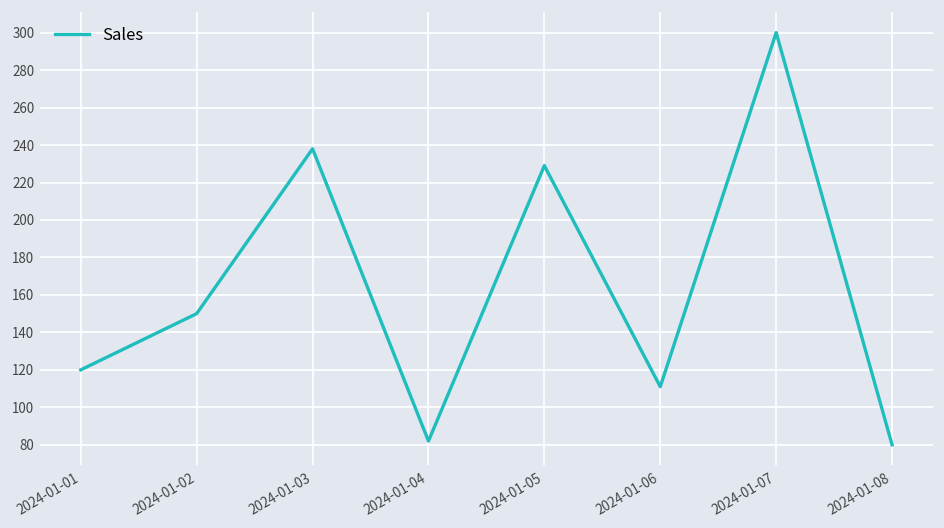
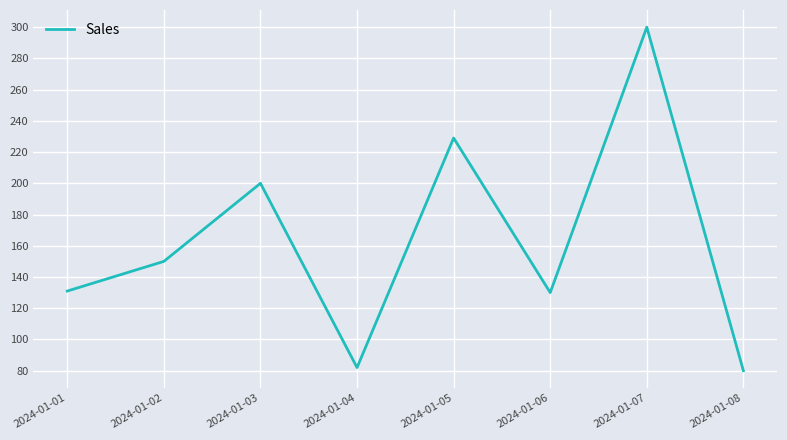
  {
-   "2024-01-01": 120,
+   "2024-01-01": 131,
    "2024-01-02": 150,
-   "2024-01-03": 238,
+   "2024-01-03": 200,
    "2024-01-04": 82,
    "2024-01-05": 229,
-   "2024-01-06": 111,
+   "2024-01-06": 130,
    "2024-01-07": 300,
    "2024-01-08": 80
  }
